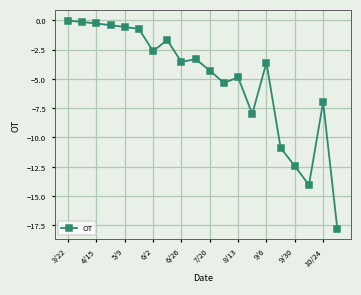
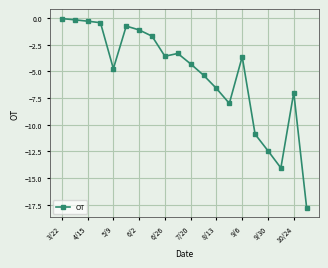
  {
    "3/22": 0.0,
    "4/15": -0.3,
-   "5/9": -0.6,
-   "6/2": -2.6,
+   "5/9": -4.7,
+   "6/2": -1.1,
    "6/26": -3.6,
    "7/20": -4.3,
-   "8/13": -4.9,
+   "8/13": -6.6,
    "9/6": -3.6,
    "9/30": -12.4,
    "10/24": -7.0
  }
